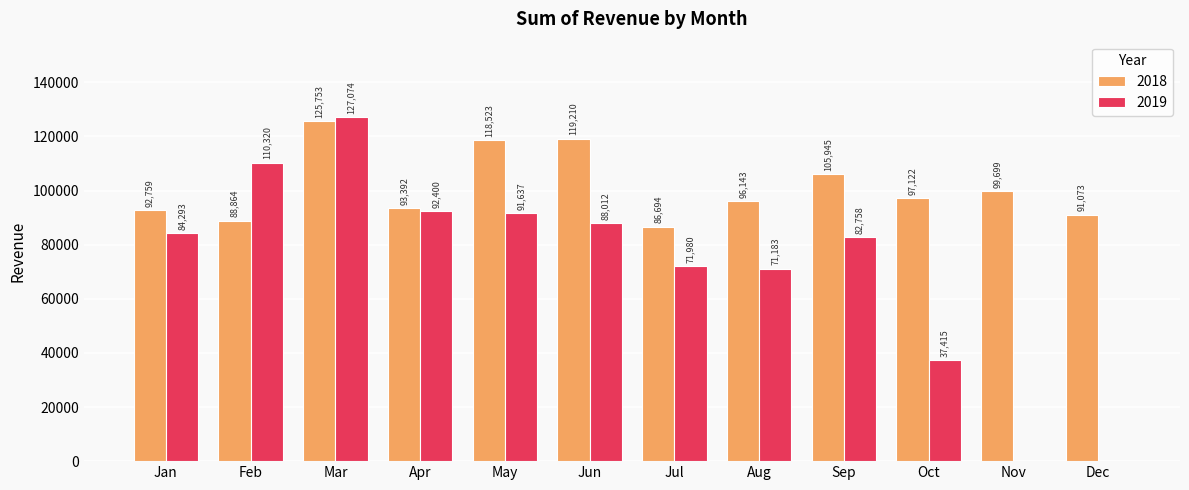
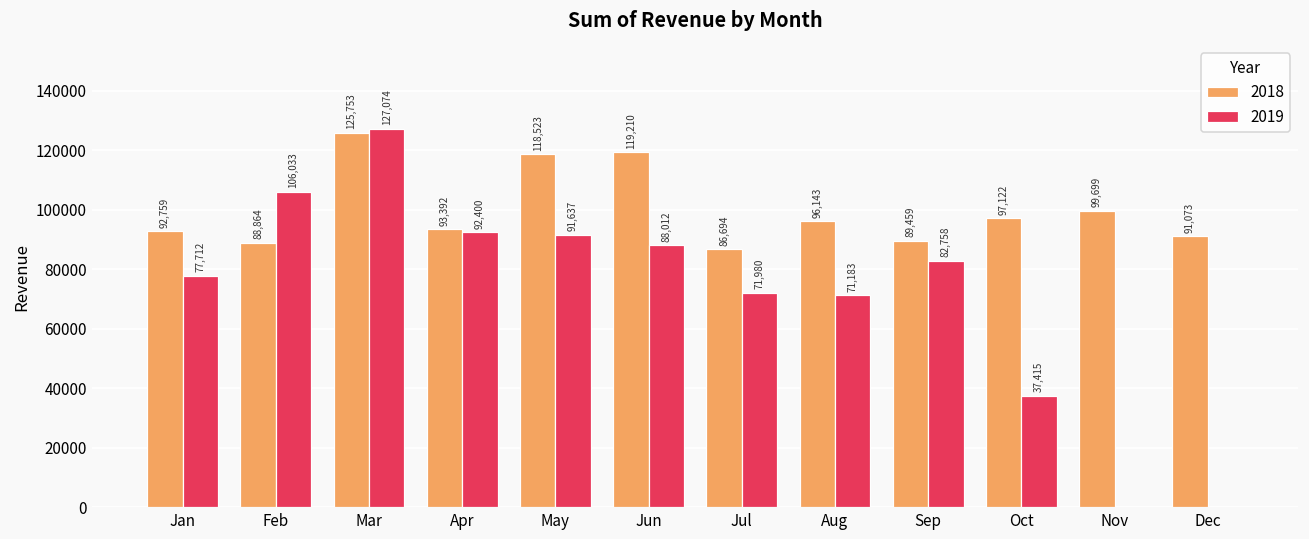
  {
    "2018": {
      "Jan": "92,759",
      "Feb": "88,864",
      "Mar": "125,753",
      "Apr": "93,392",
      "May": "118,523",
      "Jun": "119,210",
      "Jul": "86,694",
      "Aug": "96,143",
-     "Sep": "105,945",
+     "Sep": "89,459",
      "Oct": "97,122",
      "Nov": "99,699",
      "Dec": "91,073"
    },
    "2019": {
-     "Jan": "84,293",
-     "Feb": "110,320",
+     "Jan": "77,712",
+     "Feb": "106,033",
      "Mar": "127,074",
      "Apr": "92,400",
      "May": "91,637",
      "Jun": "88,012",
      "Jul": "71,980",
      "Aug": "71,183",
      "Sep": "82,758",
      "Oct": "37,415"
    }
  }
